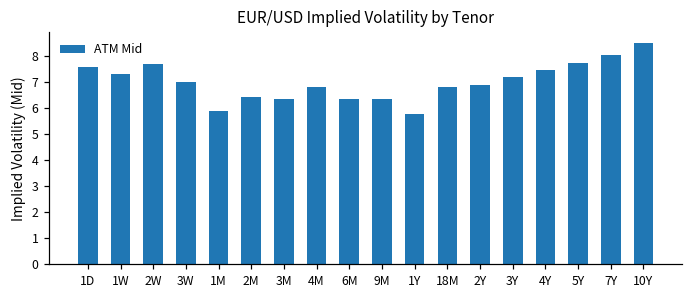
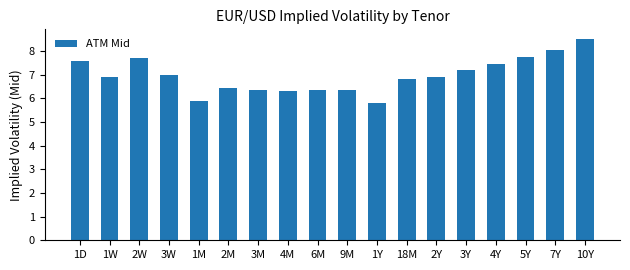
  {
    "1D": 7.6,
-   "1W": 7.3,
+   "1W": 6.9,
    "2W": 7.7,
    "3W": 7.0,
    "1M": 5.9,
    "2M": 6.4,
    "3M": 6.3,
-   "4M": 6.8,
+   "4M": 6.3,
    "6M": 6.4,
    "9M": 6.4,
    "1Y": 5.8,
    "18M": 6.8,
    "2Y": 6.9,
    "3Y": 7.2,
    "4Y": 7.5,
    "5Y": 7.7,
    "7Y": 8.0,
    "10Y": 8.5
  }
